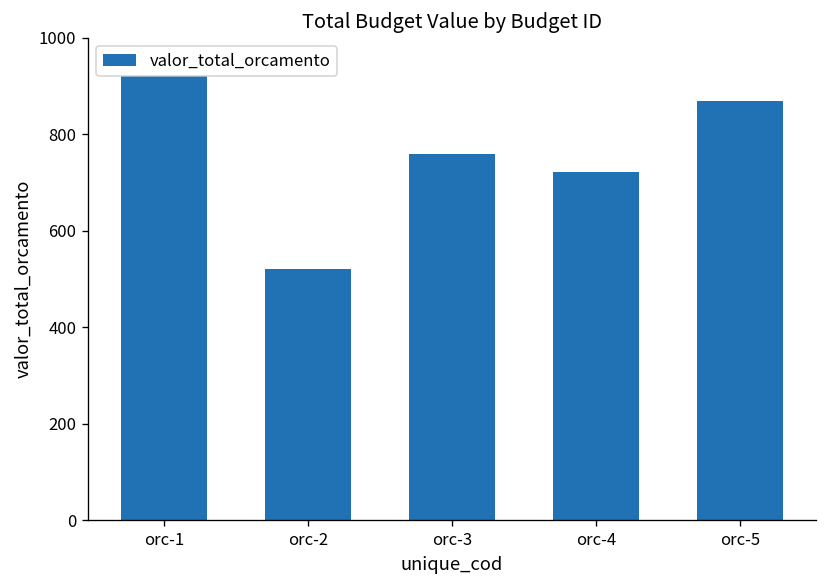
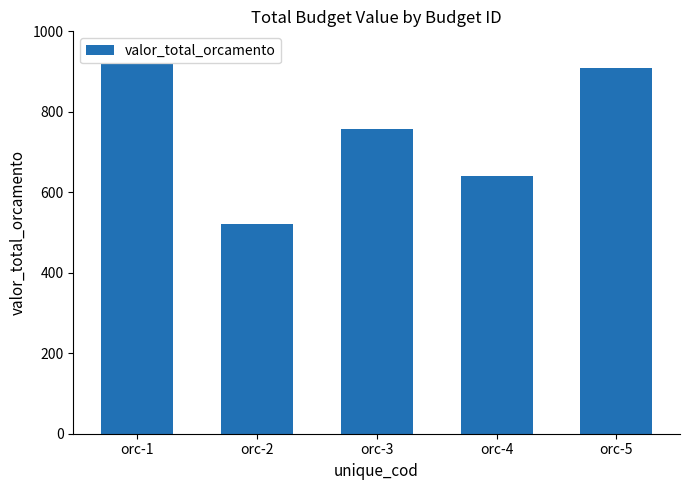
  {
    "orc-1": 920,
    "orc-2": 520,
    "orc-3": 760,
-   "orc-4": 720,
-   "orc-5": 870
+   "orc-4": 640,
+   "orc-5": 910
  }
